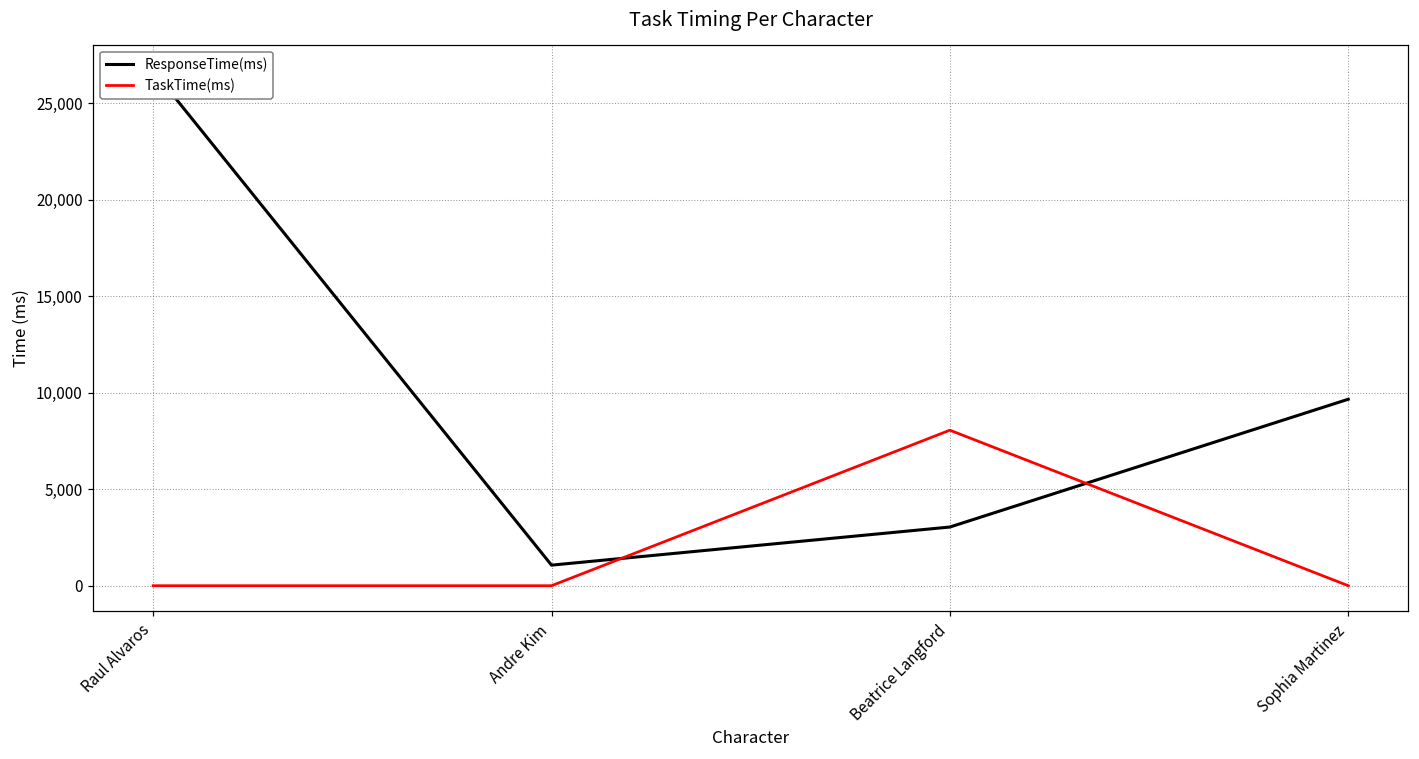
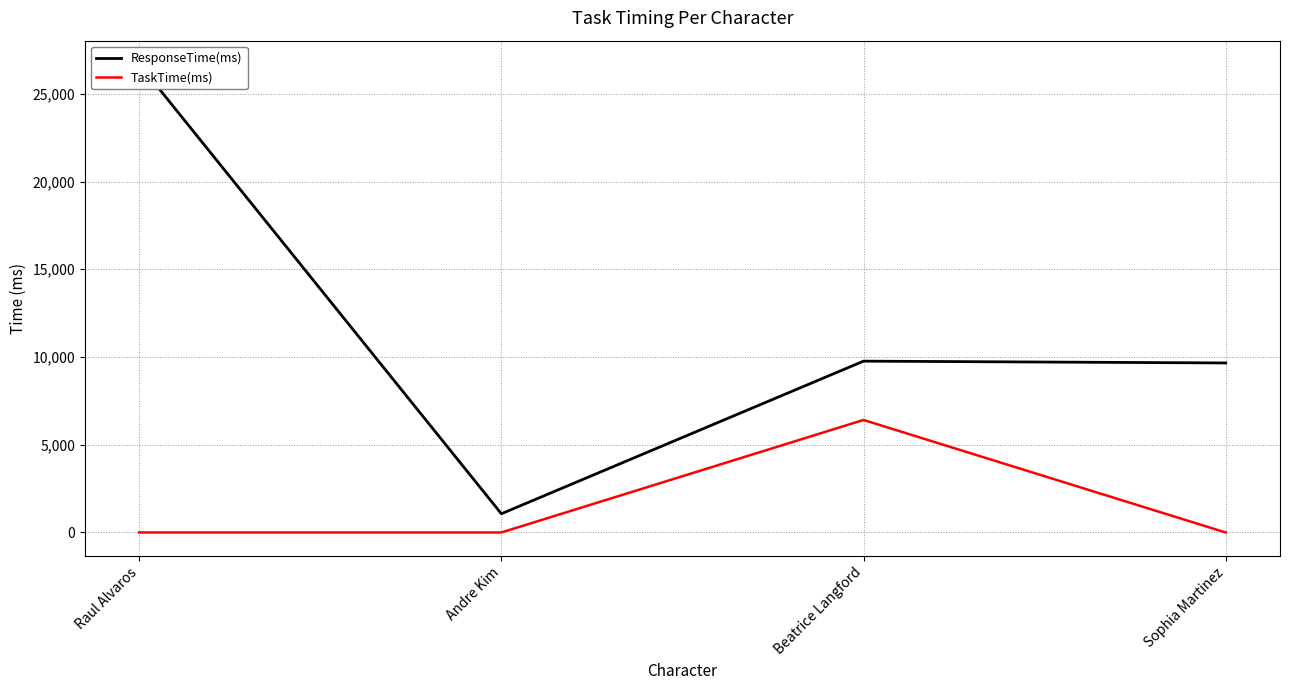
  {
    "ResponseTime(ms)": {
      "Andre Kim": "1,100",
-     "Beatrice Langford": "3,000",
+     "Beatrice Langford": "9,800",
      "Sophia Martinez": "9,700"
    },
    "TaskTime(ms)": {
      "Raul Alvaros": "0",
      "Andre Kim": "0",
-     "Beatrice Langford": "8,100",
+     "Beatrice Langford": "6,400",
      "Sophia Martinez": "0"
    }
  }
